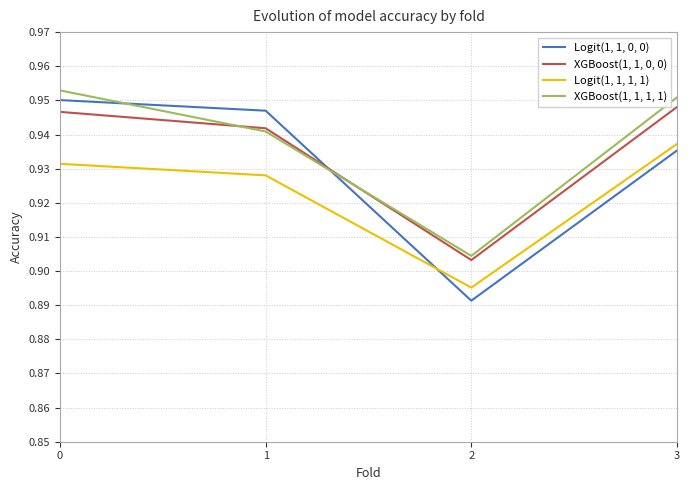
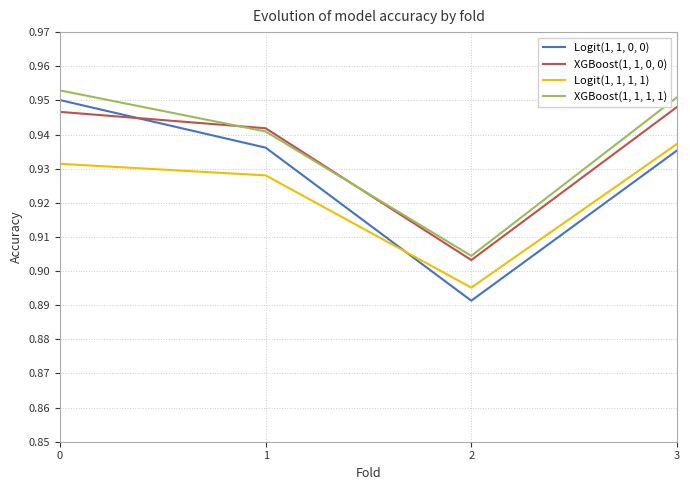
  {
    "Logit(1, 1, 0, 0)": {
      "0": 0.950,
-     "1": 0.947,
+     "1": 0.936,
      "2": 0.891,
      "3": 0.935
    },
    "XGBoost(1, 1, 0, 0)": {
      "0": 0.947,
      "1": 0.942,
      "2": 0.903,
      "3": 0.948
    },
    "Logit(1, 1, 1, 1)": {
      "0": 0.931,
      "1": 0.928,
      "2": 0.895,
      "3": 0.937
    },
    "XGBoost(1, 1, 1, 1)": {
      "0": 0.953,
      "1": 0.941,
      "2": 0.904,
      "3": 0.951
    }
  }
